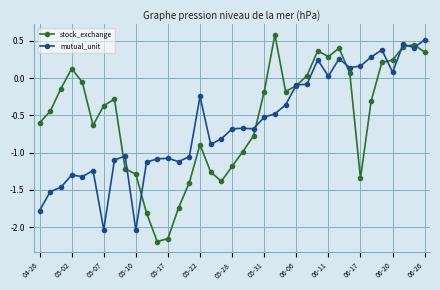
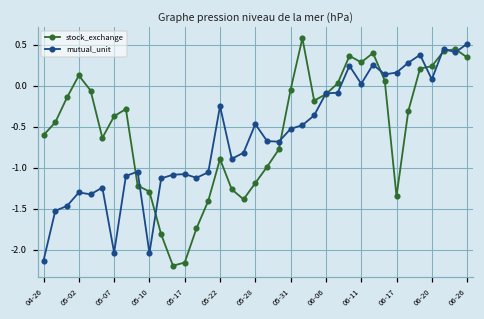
  {
    "stock_exchange": {
      "04-26": -0.6,
      "05-02": 0.1,
      "05-07": -0.4,
      "05-10": -1.3,
      "05-17": -2.2,
      "05-22": -0.9,
      "05-28": -1.2,
-     "05-31": -0.2,
+     "05-31": 0.0,
      "06-11": 0.3,
      "06-17": -1.3,
      "06-20": 0.2,
      "06-26": 0.3
    },
    "mutual_unit": {
-     "04-26": -1.8,
+     "04-26": -2.1,
      "05-02": -1.3,
      "05-07": -2.0,
      "05-10": -2.0,
      "05-17": -1.1,
      "05-22": -0.2,
-     "05-28": -0.7,
+     "05-28": -0.5,
      "05-31": -0.5,
      "06-11": 0.0,
      "06-17": 0.2,
      "06-20": 0.1,
      "06-26": 0.5
    }
  }
